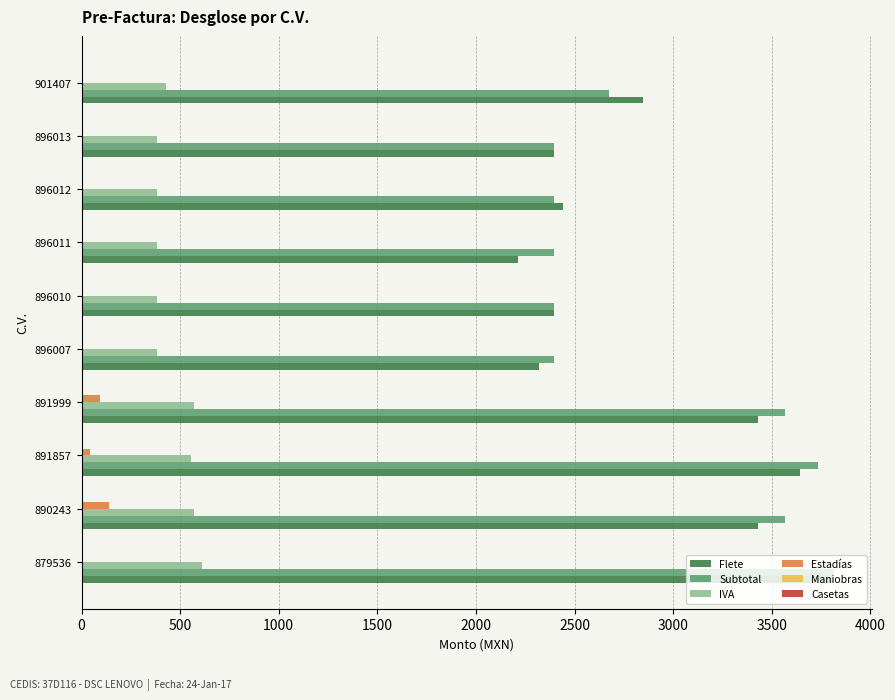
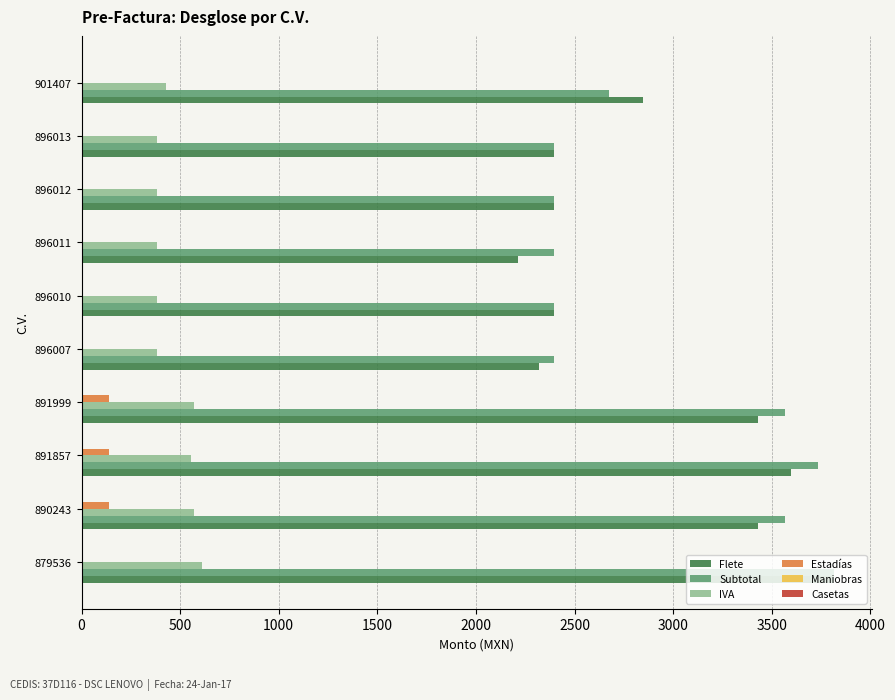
  {
    "Flete": {
      "901407": 2850,
      "896013": 2400,
-     "896012": 2440,
+     "896012": 2400,
      "896011": 2210,
      "896010": 2400,
      "896007": 2320,
      "891999": 3430,
-     "891857": 3640,
+     "891857": 3600,
      "890243": 3430
    },
    "Subtotal": {
      "901407": 2680,
      "896013": 2400,
      "896012": 2400,
      "896011": 2400,
      "896010": 2400,
      "896007": 2400,
      "891999": 3570,
      "891857": 3730,
      "890243": 3570
    },
    "IVA": {
      "901407": 430,
      "896013": 380,
      "896012": 380,
      "896011": 380,
      "896010": 380,
      "896007": 380,
      "891999": 570,
      "891857": 560,
      "890243": 570,
      "879536": 610
    },
    "Estadías": {
      "901407": 0,
      "896013": 0,
      "896012": 0,
      "896011": 0,
      "896010": 0,
      "896007": 0,
-     "891999": 100,
-     "891857": 40,
+     "891999": 140,
+     "891857": 140,
      "890243": 140,
      "879536": 0
    },
    "Maniobras": {
      "901407": 0,
      "896013": 0,
      "896012": 0,
      "896011": 0,
      "896010": 0,
      "896007": 0,
      "891999": 0,
      "891857": 0,
      "890243": 0,
      "879536": 0
    },
    "Casetas": {
      "901407": 0,
      "896013": 0,
      "896012": 0,
      "896011": 0,
      "896010": 0,
      "896007": 0,
      "891999": 0,
      "891857": 0,
      "890243": 0,
      "879536": 0
    }
  }
